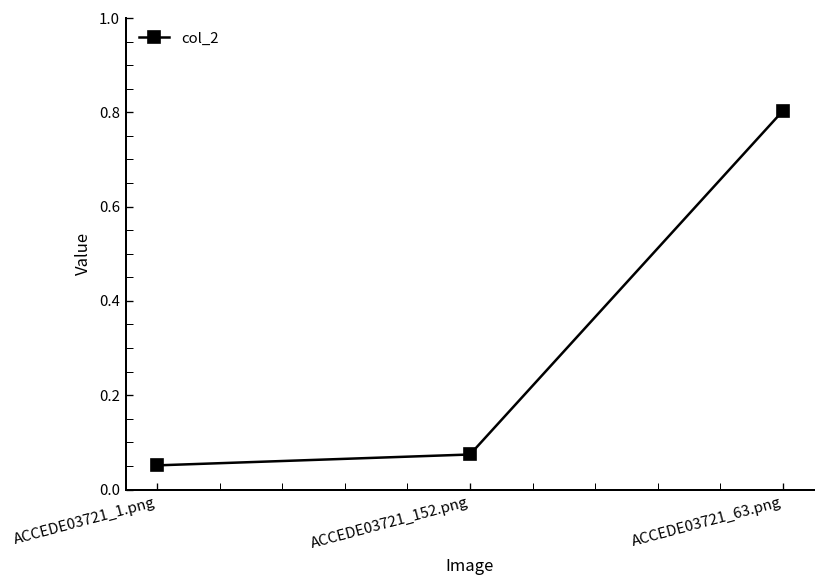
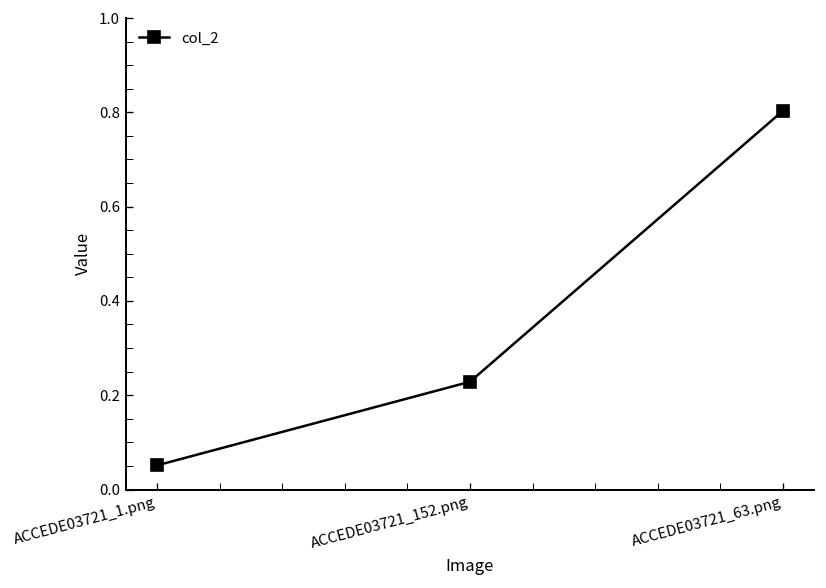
  {
    "ACCEDE03721_1.png": 0.05,
-   "ACCEDE03721_152.png": 0.07,
+   "ACCEDE03721_152.png": 0.23,
    "ACCEDE03721_63.png": 0.80
  }
